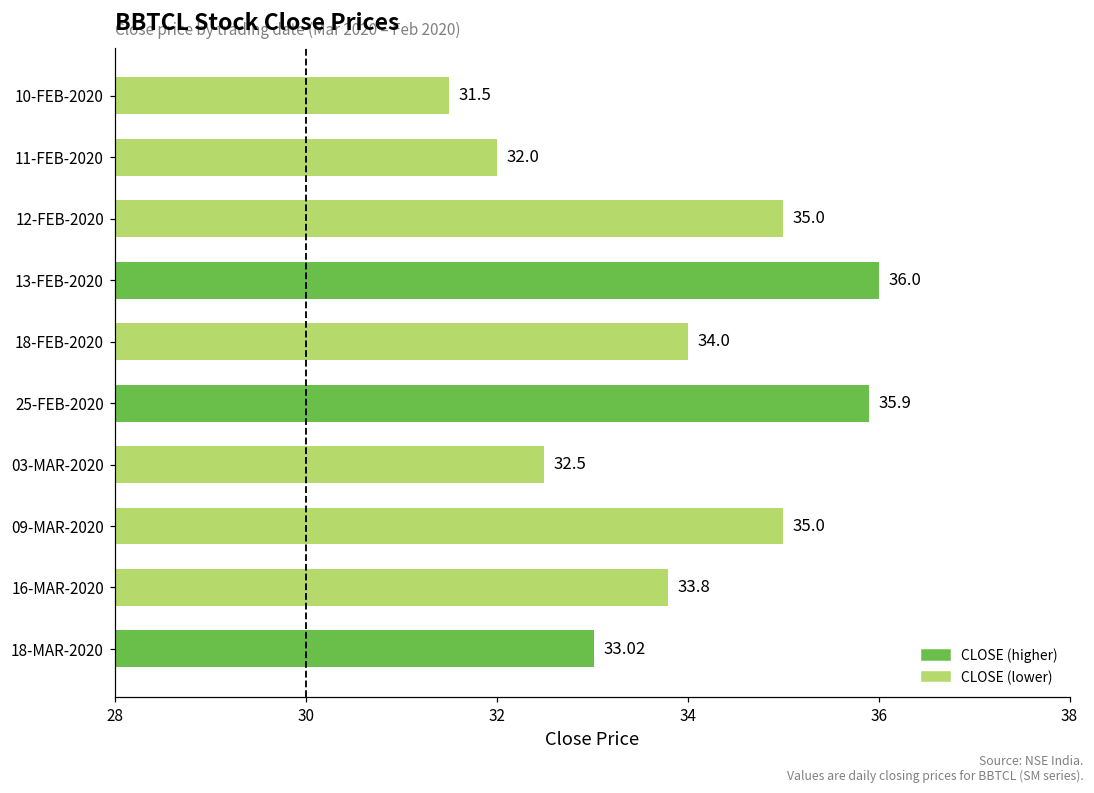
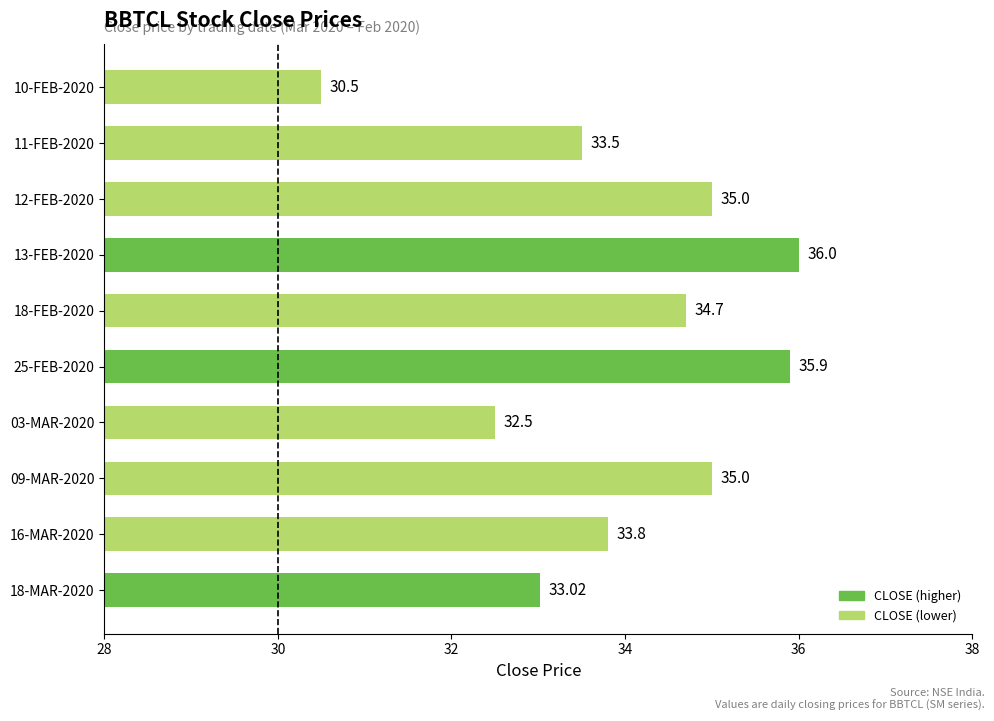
  {
-   "10-FEB-2020": 31.5,
-   "11-FEB-2020": 32.0,
+   "10-FEB-2020": 30.5,
+   "11-FEB-2020": 33.5,
    "12-FEB-2020": 35.0,
    "13-FEB-2020": 36.0,
-   "18-FEB-2020": 34.0,
+   "18-FEB-2020": 34.7,
    "25-FEB-2020": 35.9,
    "03-MAR-2020": 32.5,
    "09-MAR-2020": 35.0,
    "16-MAR-2020": 33.8,
    "18-MAR-2020": 33.02
  }
